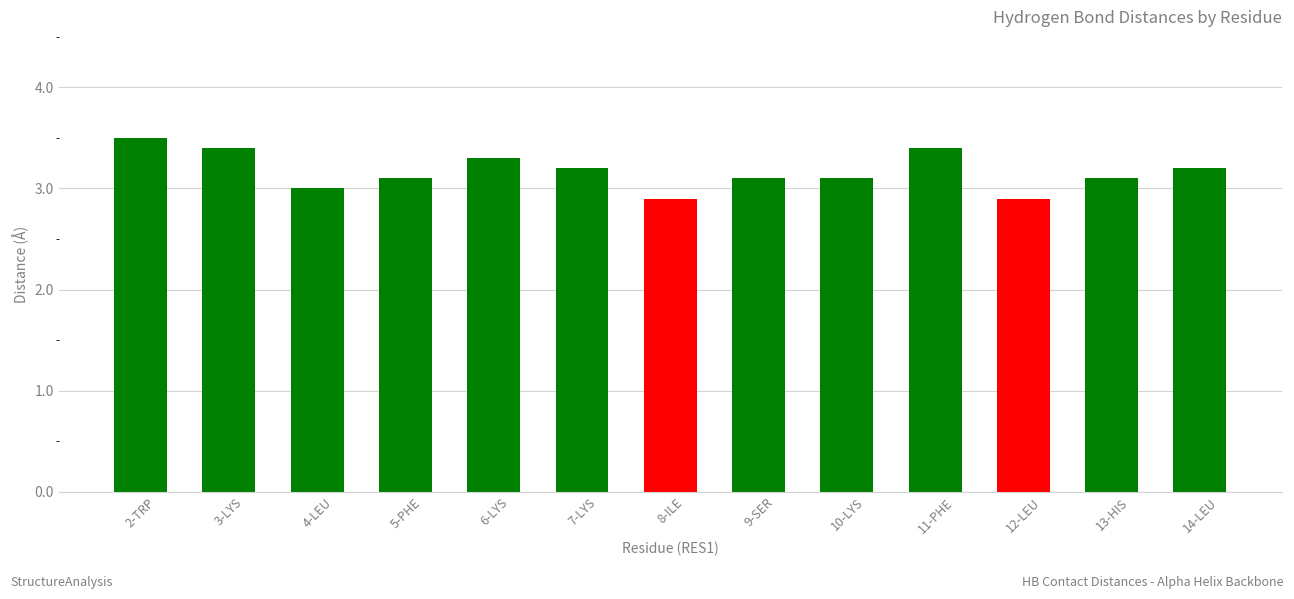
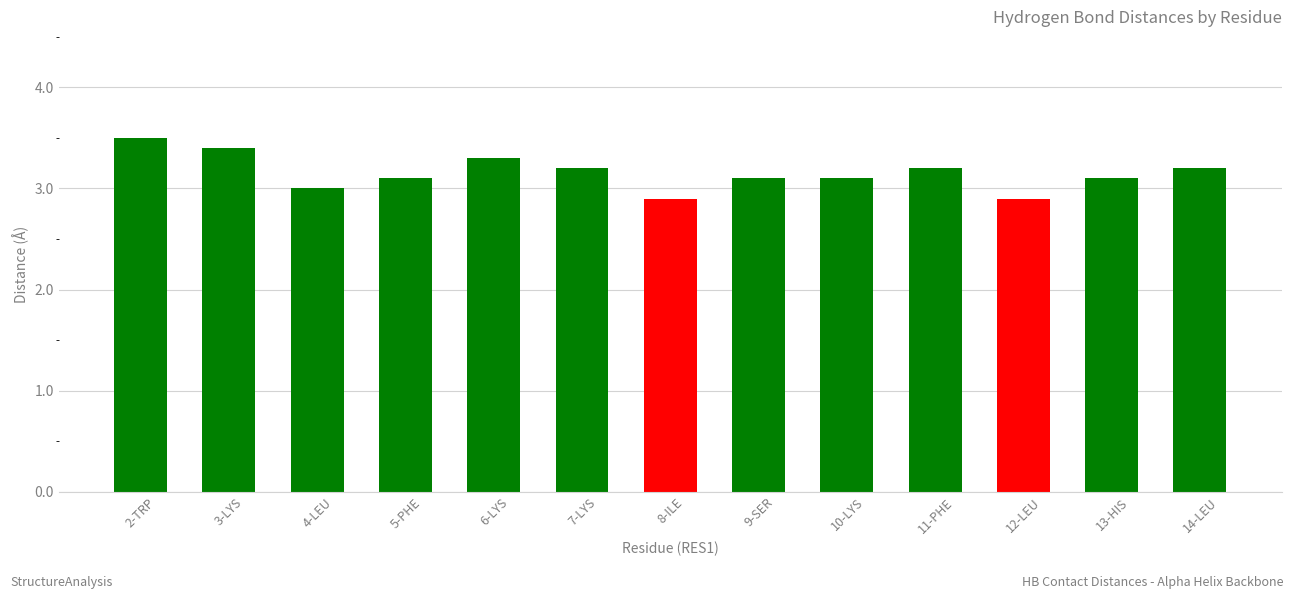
  {
    "2-TRP": 3.5,
    "3-LYS": 3.4,
    "4-LEU": 3.0,
    "5-PHE": 3.1,
    "6-LYS": 3.3,
    "7-LYS": 3.2,
    "8-ILE": 2.9,
    "9-SER": 3.1,
    "10-LYS": 3.1,
-   "11-PHE": 3.4,
+   "11-PHE": 3.2,
    "12-LEU": 2.9,
    "13-HIS": 3.1,
    "14-LEU": 3.2
  }
